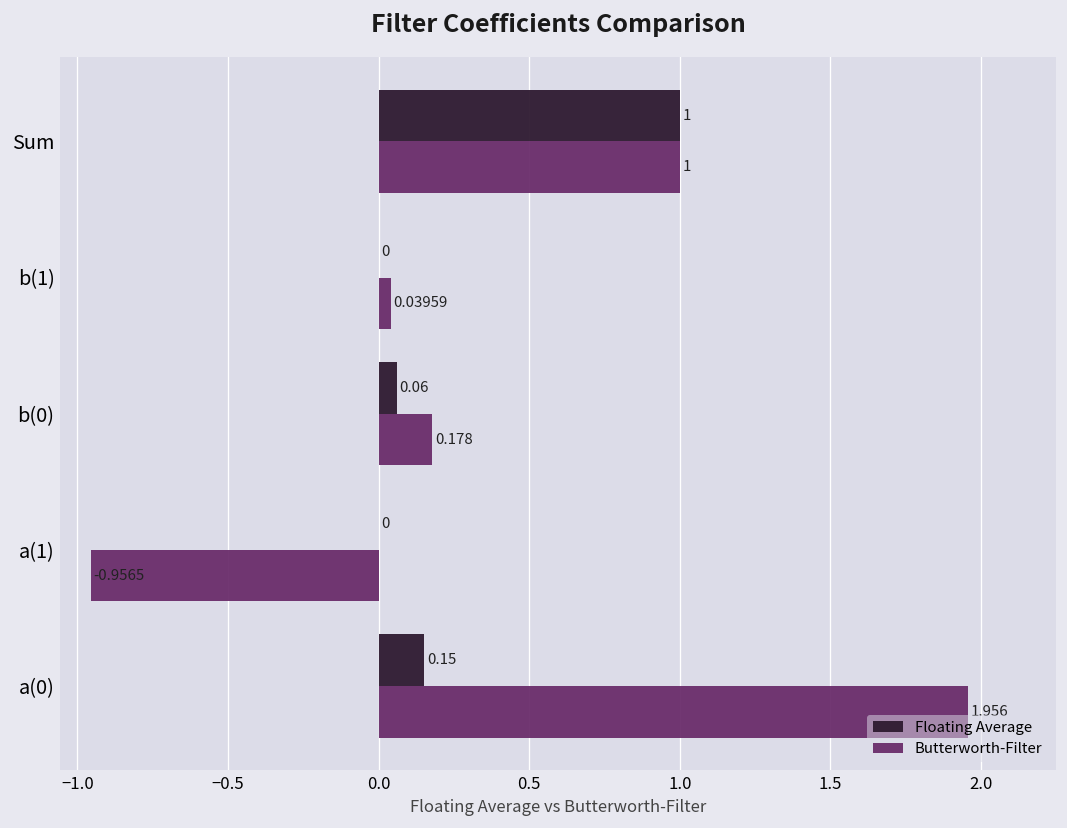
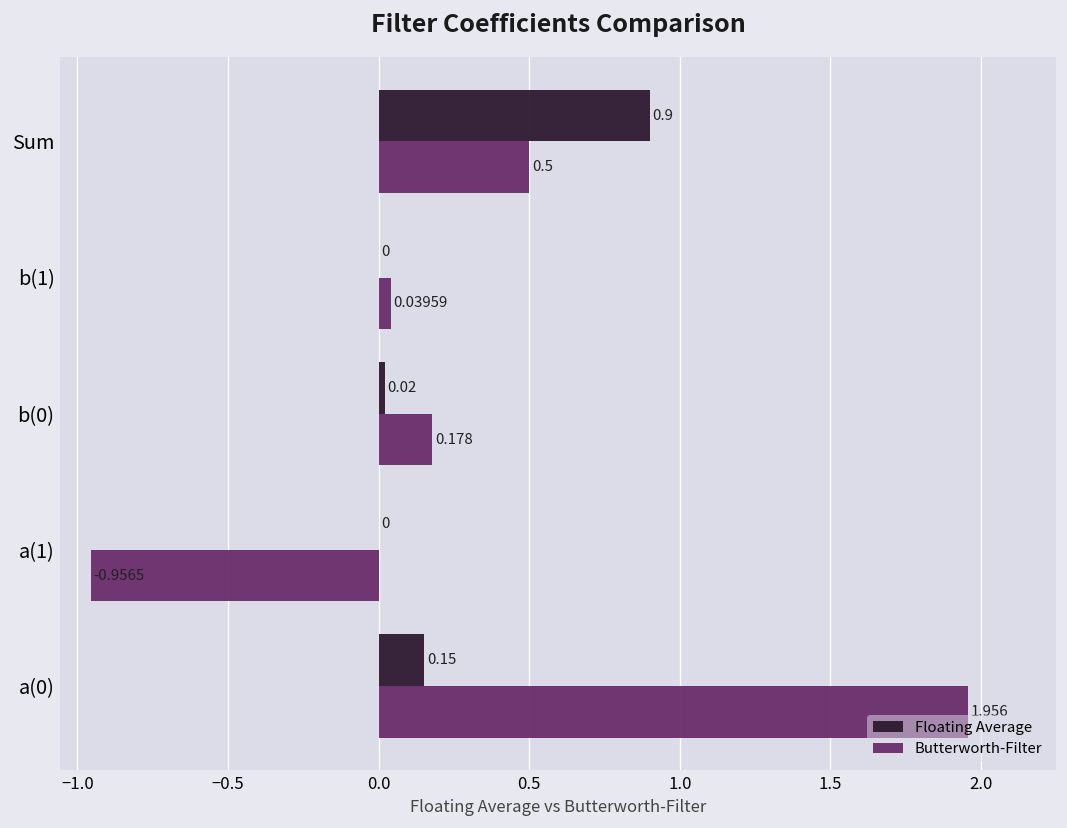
  {
    "Floating Average": {
-     "Sum": 1,
+     "Sum": 0.9,
      "b(1)": 0,
-     "b(0)": 0.06,
+     "b(0)": 0.02,
      "a(1)": 0,
      "a(0)": 0.15
    },
    "Butterworth-Filter": {
-     "Sum": 1,
+     "Sum": 0.5,
      "b(1)": 0.03959,
      "b(0)": 0.178,
      "a(1)": -0.9565
    }
  }
